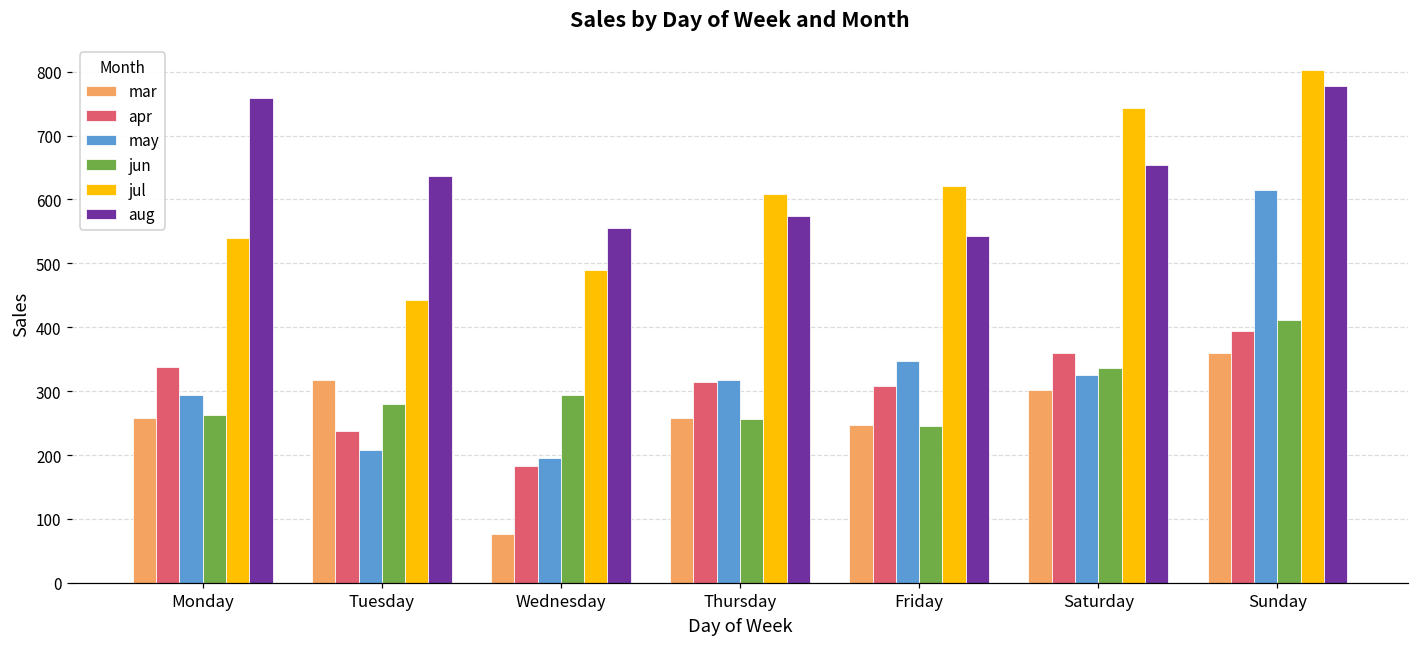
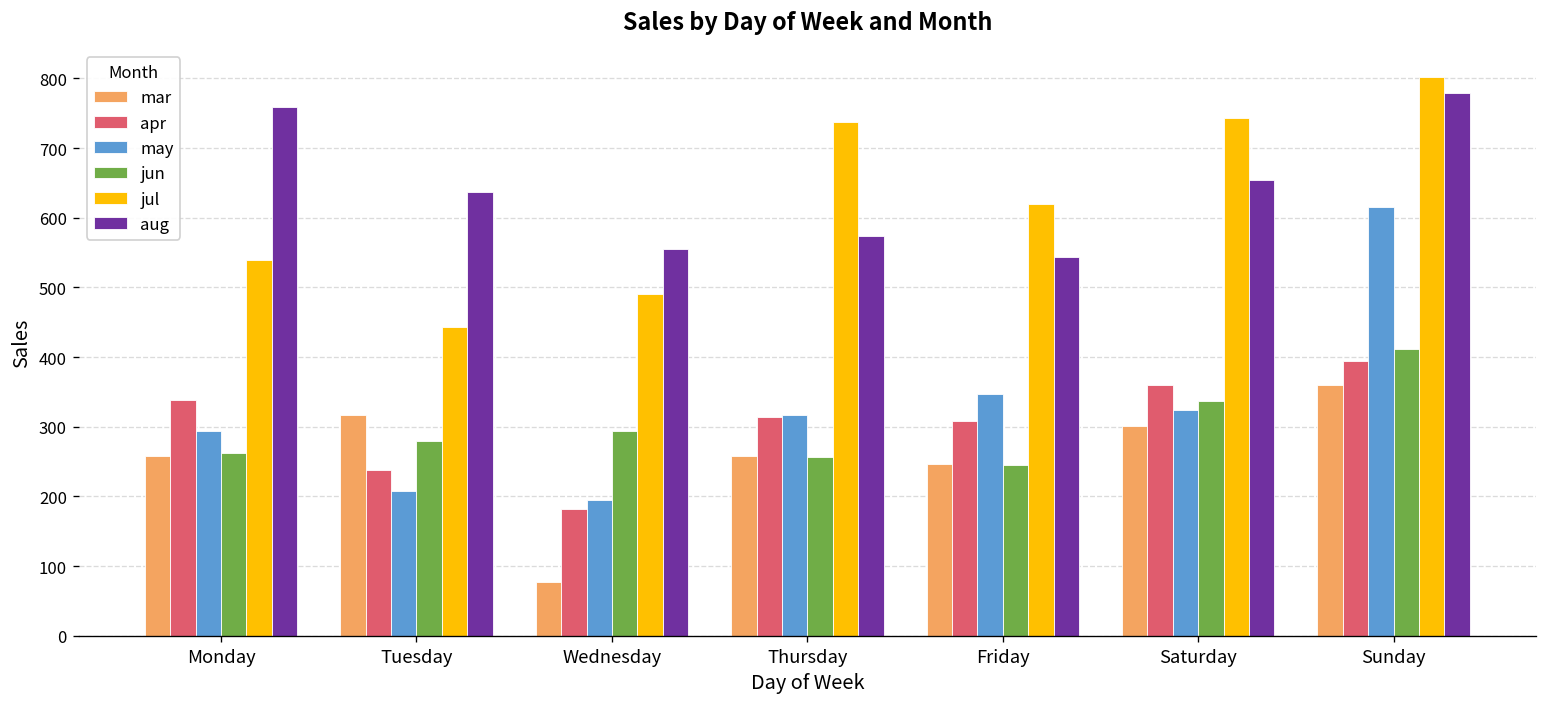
  {
    "mar": {
      "Monday": 260,
      "Tuesday": 320,
      "Wednesday": 80,
      "Thursday": 260,
      "Friday": 250,
      "Saturday": 300,
      "Sunday": 360
    },
    "apr": {
      "Monday": 340,
      "Tuesday": 240,
      "Wednesday": 180,
      "Thursday": 310,
      "Friday": 310,
      "Saturday": 360,
      "Sunday": 390
    },
    "may": {
      "Monday": 290,
      "Tuesday": 210,
      "Wednesday": 200,
      "Thursday": 320,
      "Friday": 350,
      "Saturday": 320,
      "Sunday": 620
    },
    "jun": {
      "Monday": 260,
      "Tuesday": 280,
      "Wednesday": 290,
      "Thursday": 260,
      "Friday": 250,
      "Saturday": 340,
      "Sunday": 410
    },
    "jul": {
      "Monday": 540,
      "Tuesday": 440,
      "Wednesday": 490,
-     "Thursday": 610,
+     "Thursday": 740,
      "Friday": 620,
      "Saturday": 740,
      "Sunday": 800
    },
    "aug": {
      "Monday": 760,
      "Tuesday": 640,
      "Wednesday": 560,
      "Thursday": 570,
      "Friday": 540,
      "Saturday": 650,
      "Sunday": 780
    }
  }
